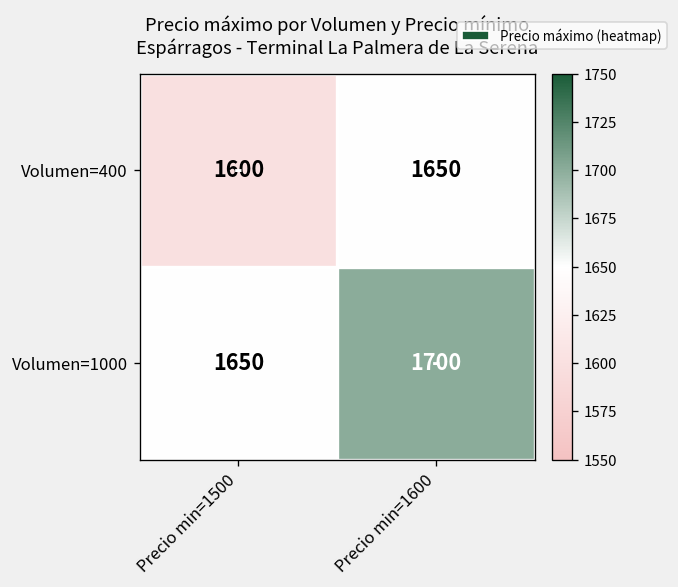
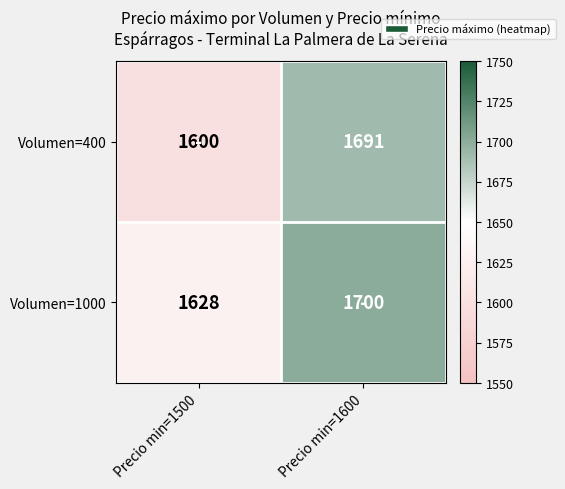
  {
    "Volumen=400": {
      "Precio min=1500": 1600,
-     "Precio min=1600": 1650
+     "Precio min=1600": 1691
    },
    "Volumen=1000": {
-     "Precio min=1500": 1650
+     "Precio min=1500": 1628
    }
  }
